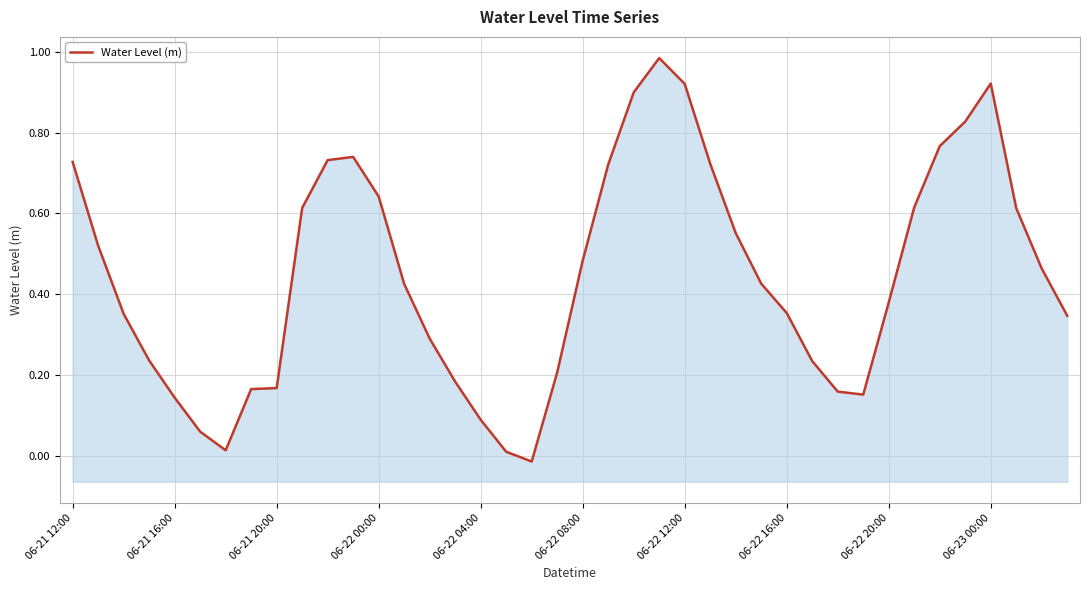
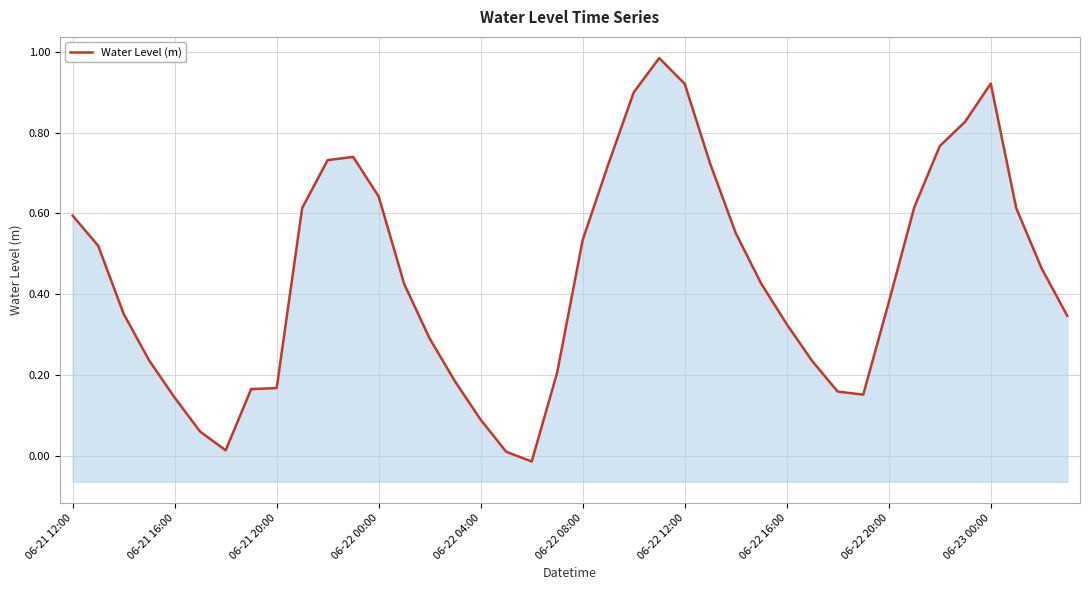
  {
-   "06-21 12:00": 0.73,
+   "06-21 12:00": 0.59,
    "06-21 16:00": 0.14,
    "06-21 20:00": 0.17,
    "06-22 00:00": 0.64,
    "06-22 04:00": 0.09,
-   "06-22 08:00": 0.48,
+   "06-22 08:00": 0.53,
    "06-22 12:00": 0.92,
-   "06-22 16:00": 0.35,
+   "06-22 16:00": 0.33,
    "06-22 20:00": 0.38,
    "06-23 00:00": 0.92
  }
